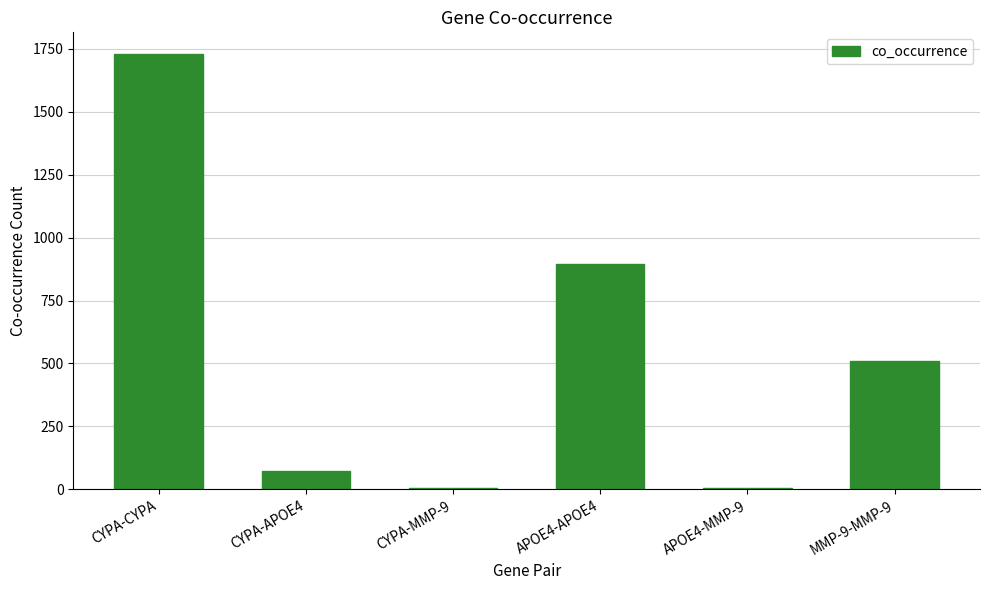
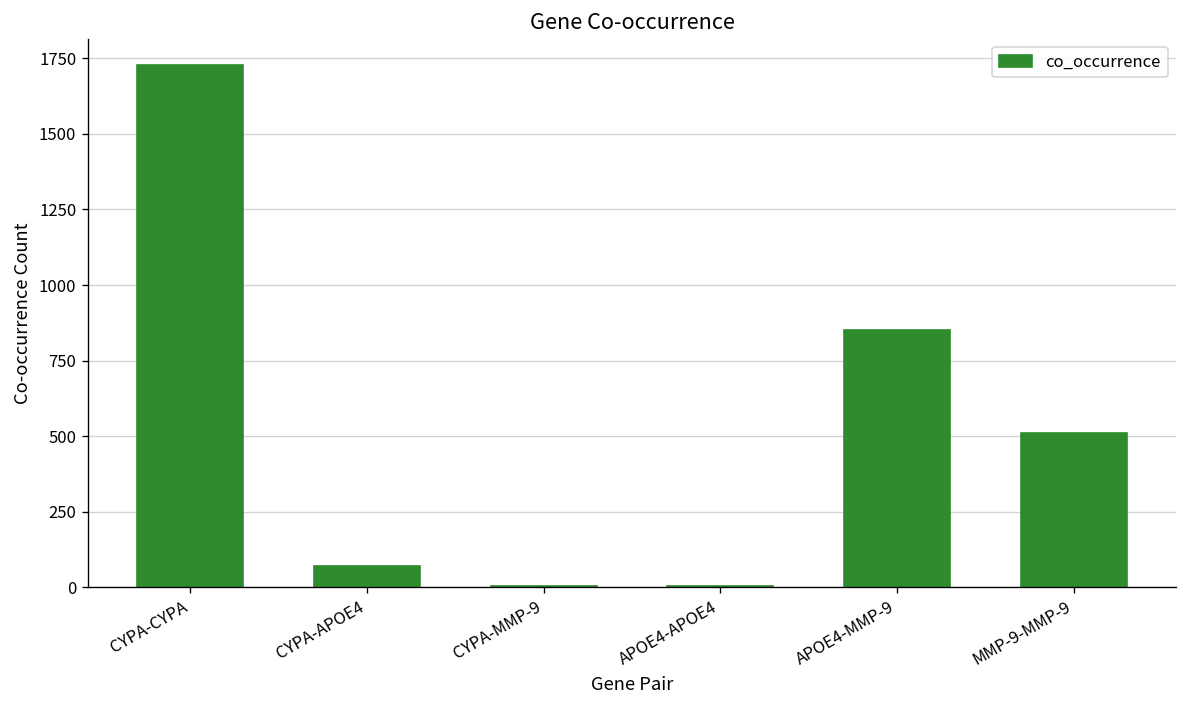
  {
    "CYPA-CYPA": 1730,
    "CYPA-APOE4": 70,
-   "APOE4-APOE4": 900,
-   "APOE4-MMP-9": 0,
+   "APOE4-APOE4": 10,
+   "APOE4-MMP-9": 850,
    "MMP-9-MMP-9": 510
  }
